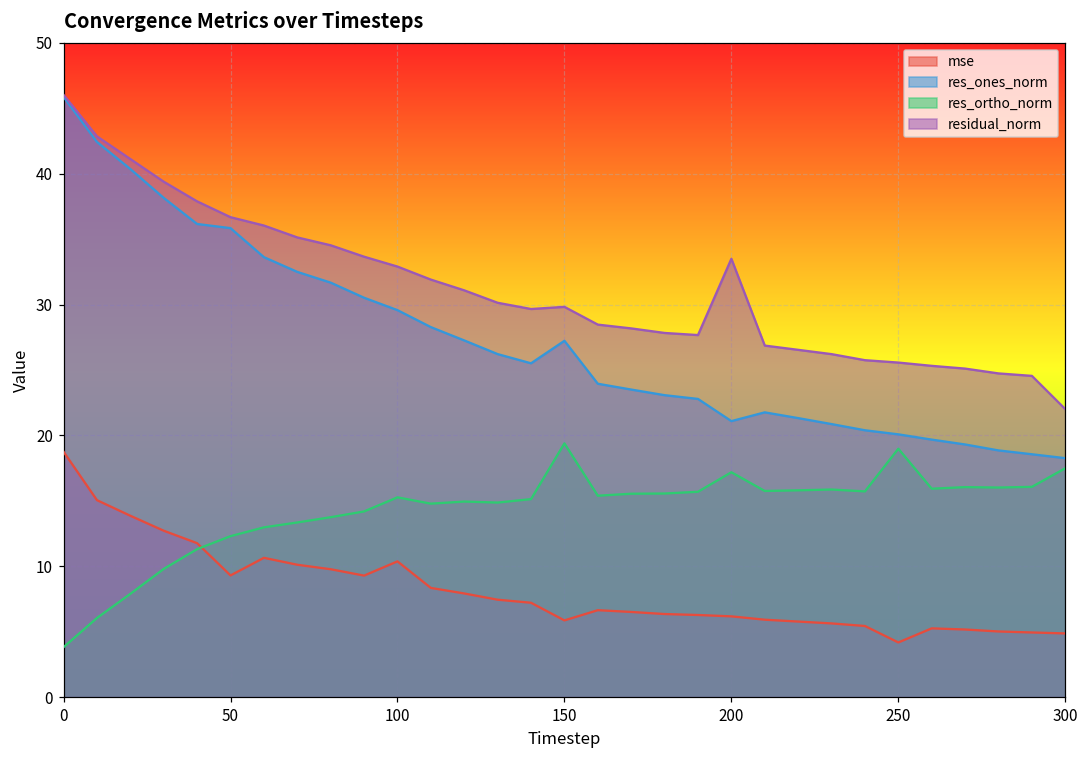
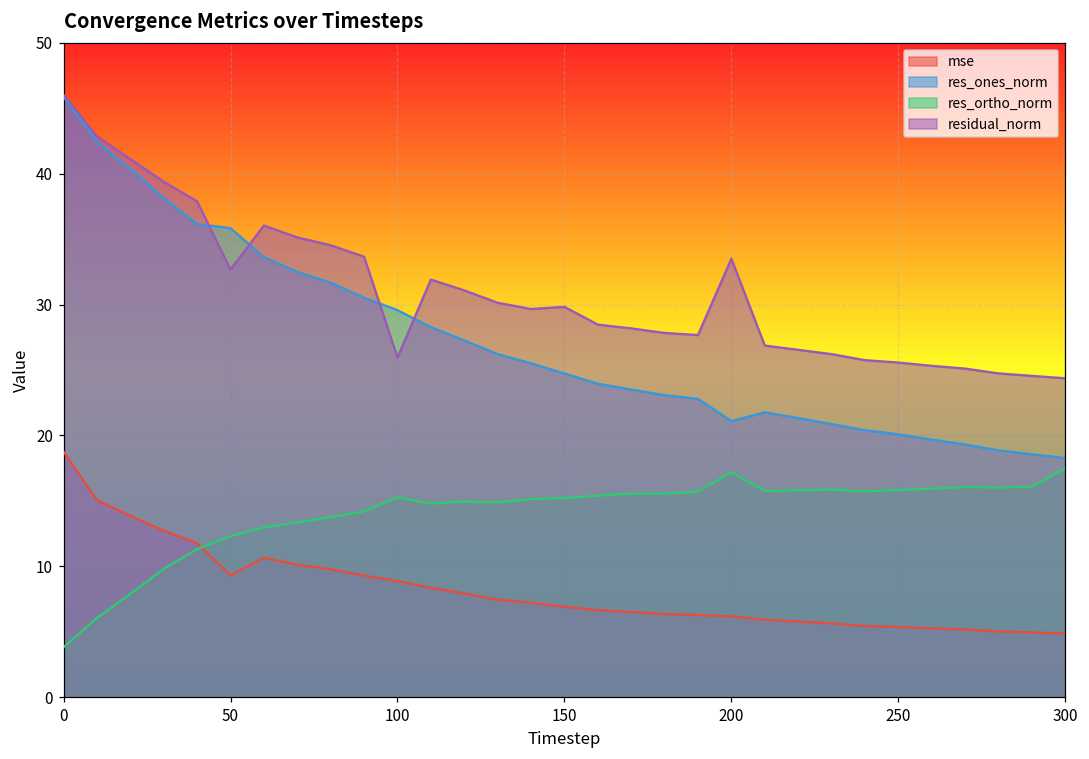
  {
    "mse": {
      "0": 18.7,
      "50": 9.3,
-     "100": 10.4,
-     "150": 5.9,
+     "100": 8.9,
+     "150": 6.9,
      "200": 6.2,
-     "250": 4.2,
+     "250": 5.4,
      "300": 4.9
    },
    "res_ones_norm": {
      "50": 35.8,
      "100": 29.6,
-     "150": 27.2,
+     "150": 24.7,
      "200": 21.1,
      "250": 20.1,
      "300": 18.3
    },
    "res_ortho_norm": {
      "0": 3.8,
      "50": 12.3,
      "100": 15.3,
-     "150": 19.4,
+     "150": 15.2,
      "200": 17.2,
-     "250": 19.0,
+     "250": 15.8,
      "300": 17.5
    },
    "residual_norm": {
-     "50": 36.7,
-     "100": 32.9,
+     "50": 32.7,
+     "100": 25.9,
      "150": 29.8,
      "200": 33.5,
      "250": 25.6,
-     "300": 22.0
+     "300": 24.4
    }
  }
